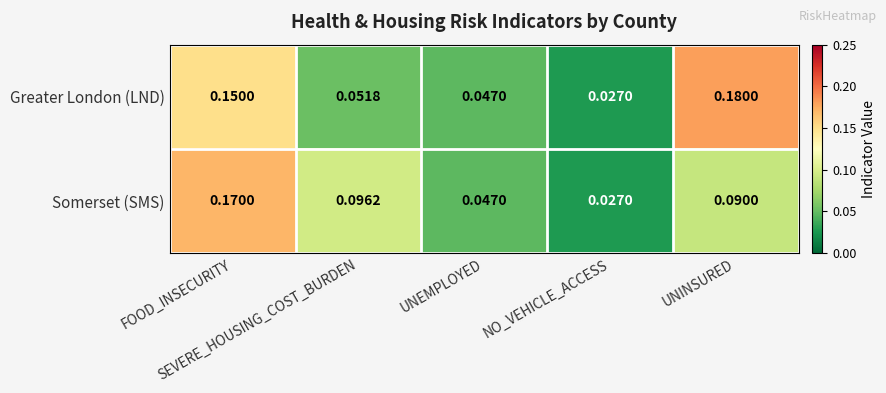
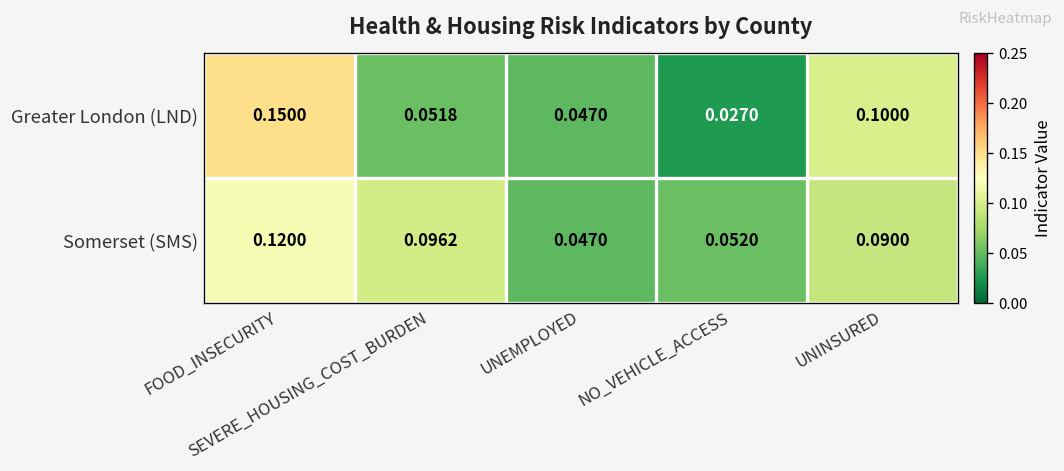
  {
    "Greater London (LND)": {
      "FOOD_INSECURITY": 0.1500,
      "SEVERE_HOUSING_COST_BURDEN": 0.0518,
      "UNEMPLOYED": 0.0470,
      "NO_VEHICLE_ACCESS": 0.0270,
-     "UNINSURED": 0.1800
+     "UNINSURED": 0.1000
    },
    "Somerset (SMS)": {
-     "FOOD_INSECURITY": 0.1700,
+     "FOOD_INSECURITY": 0.1200,
      "SEVERE_HOUSING_COST_BURDEN": 0.0962,
      "UNEMPLOYED": 0.0470,
-     "NO_VEHICLE_ACCESS": 0.0270,
+     "NO_VEHICLE_ACCESS": 0.0520,
      "UNINSURED": 0.0900
    }
  }
